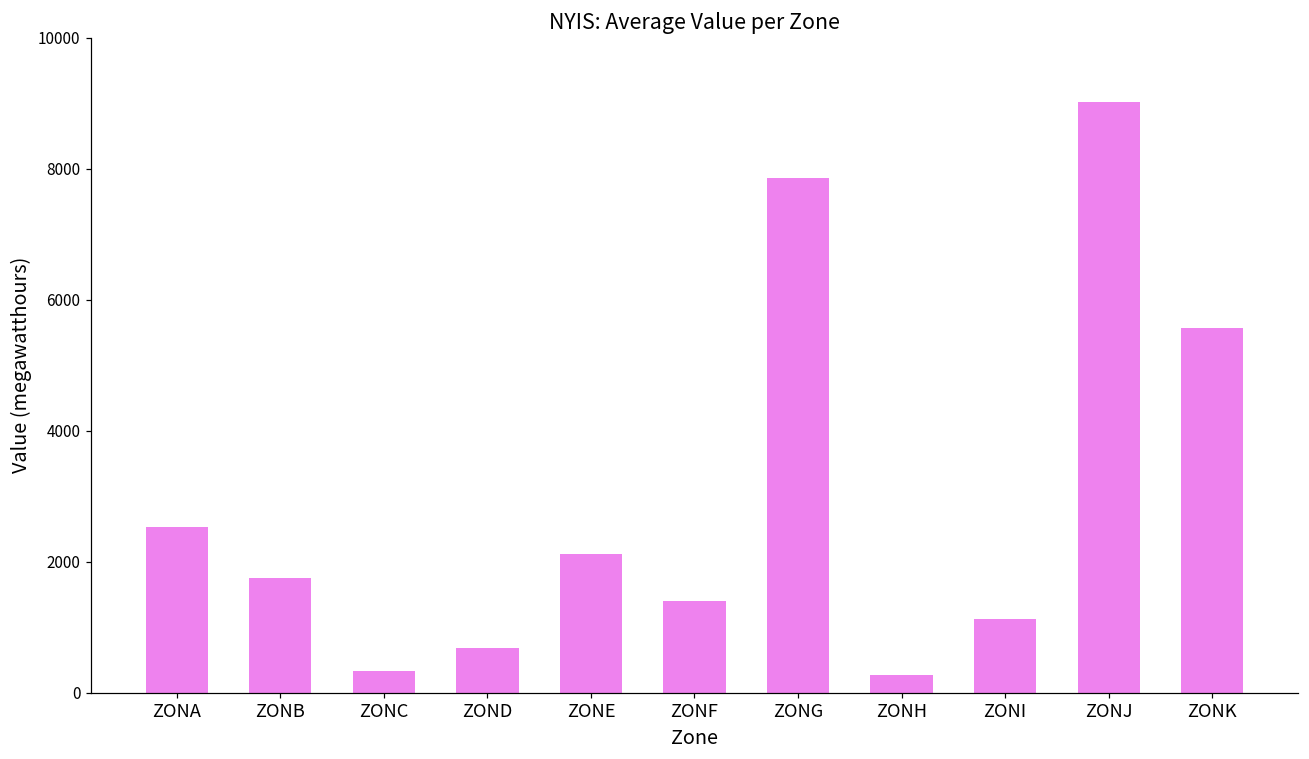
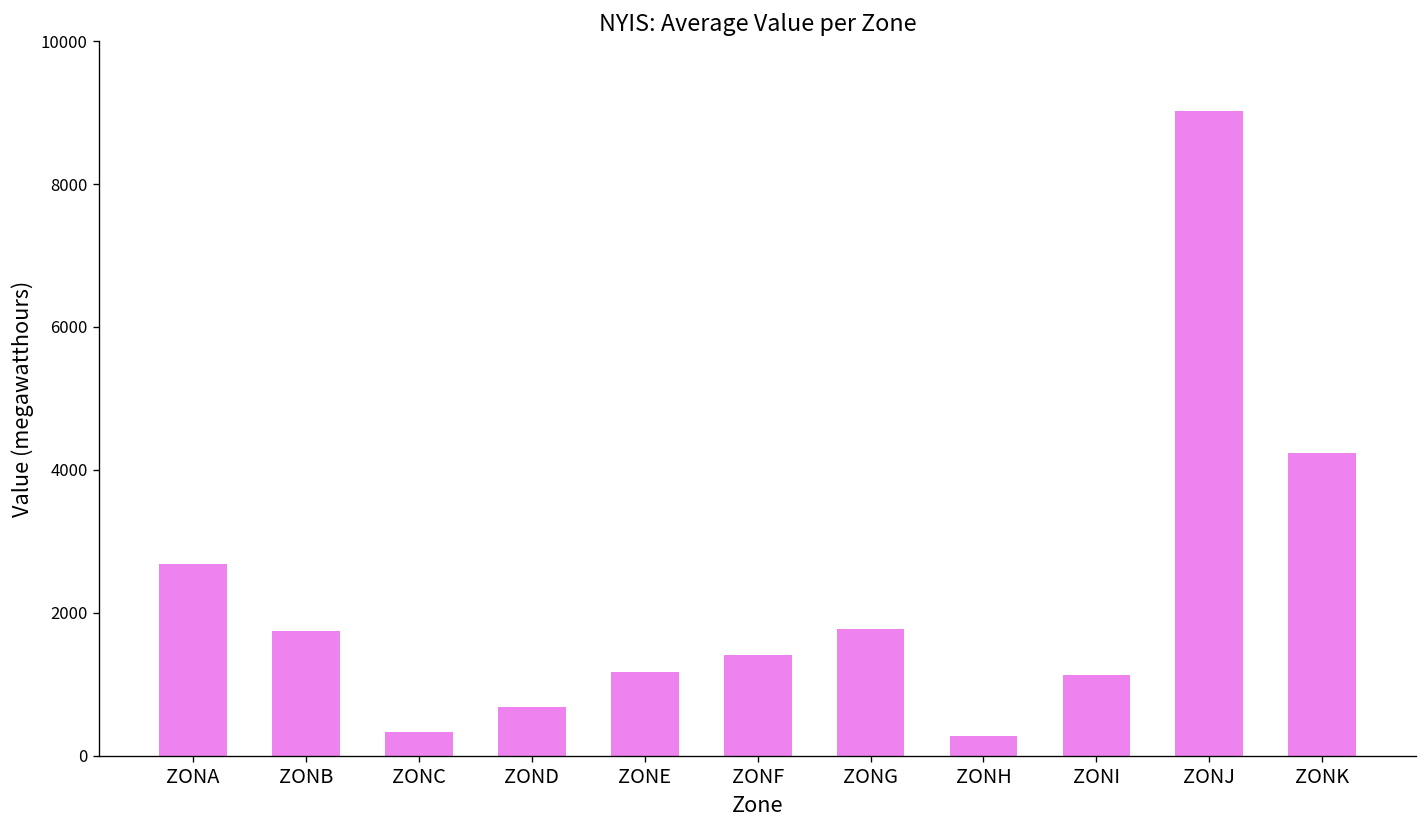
  {
-   "ZONA": 2500,
+   "ZONA": 2700,
    "ZONB": 1700,
    "ZONC": 300,
    "ZOND": 700,
-   "ZONE": 2100,
+   "ZONE": 1200,
    "ZONF": 1400,
-   "ZONG": 7900,
+   "ZONG": 1800,
    "ZONH": 300,
    "ZONI": 1100,
    "ZONJ": 9000,
-   "ZONK": 5600
+   "ZONK": 4200
  }
